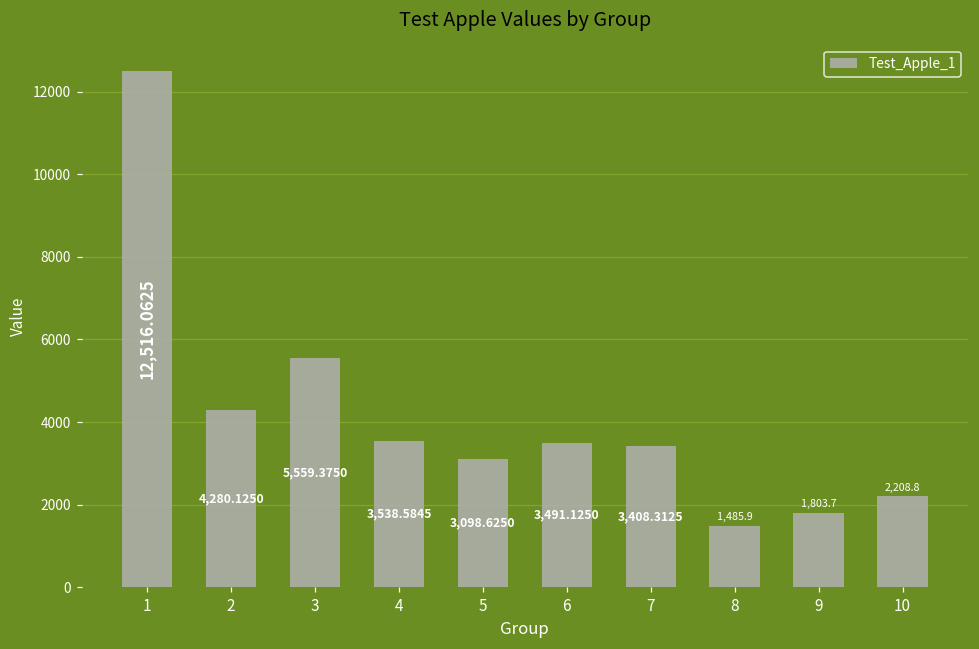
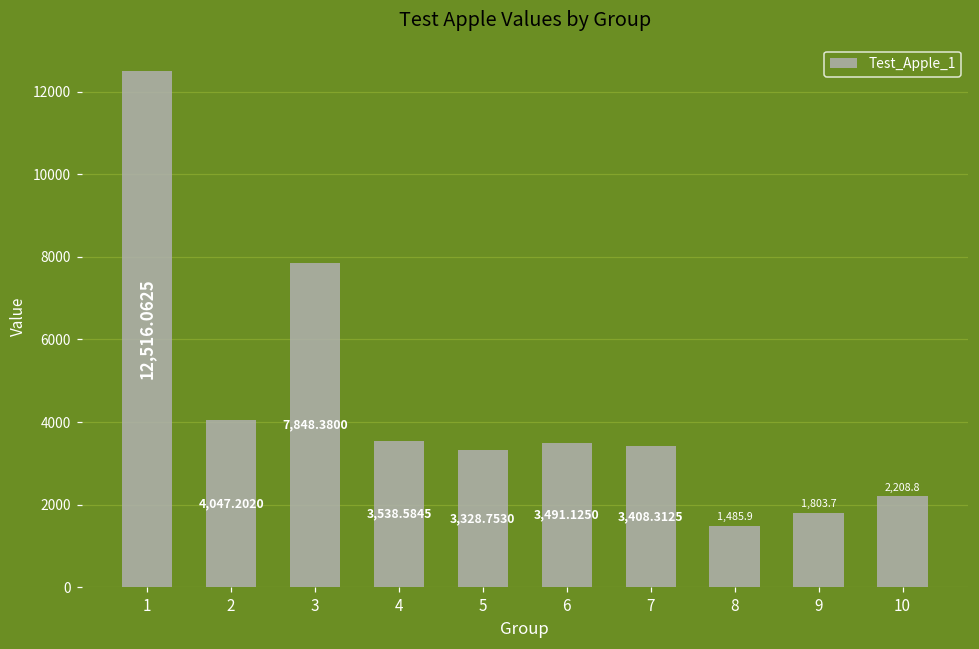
  {
    "1": "12,516.0625",
-   "2": "4,280.1250",
-   "3": "5,559.3750",
+   "2": "4,047.2020",
+   "3": "7,848.3800",
    "4": "3,538.5845",
-   "5": "3,098.6250",
+   "5": "3,328.7530",
    "6": "3,491.1250",
    "7": "3,408.3125",
    "8": "1,485.9",
    "9": "1,803.7",
    "10": "2,208.8"
  }
